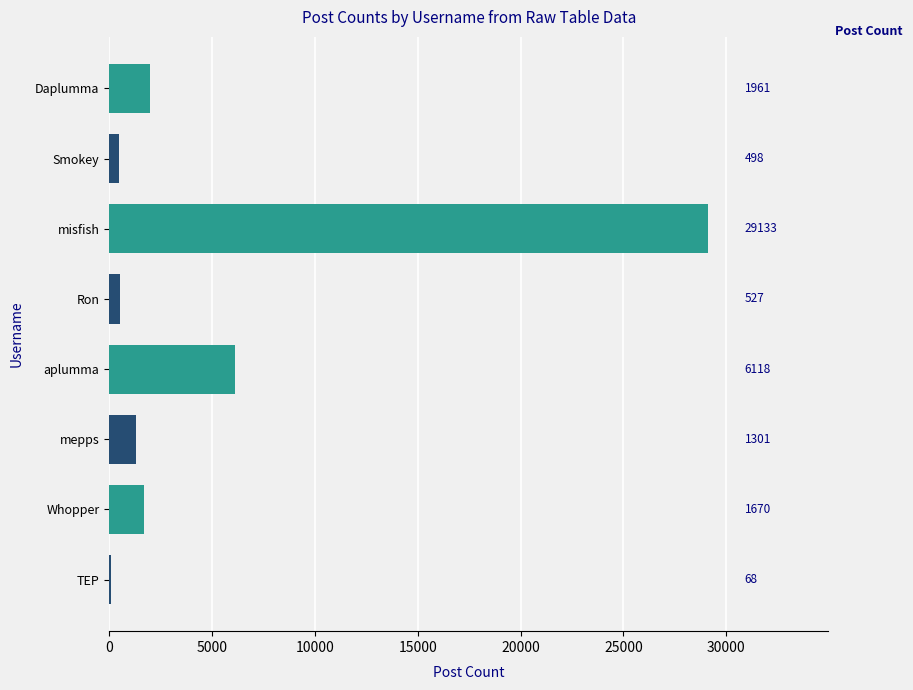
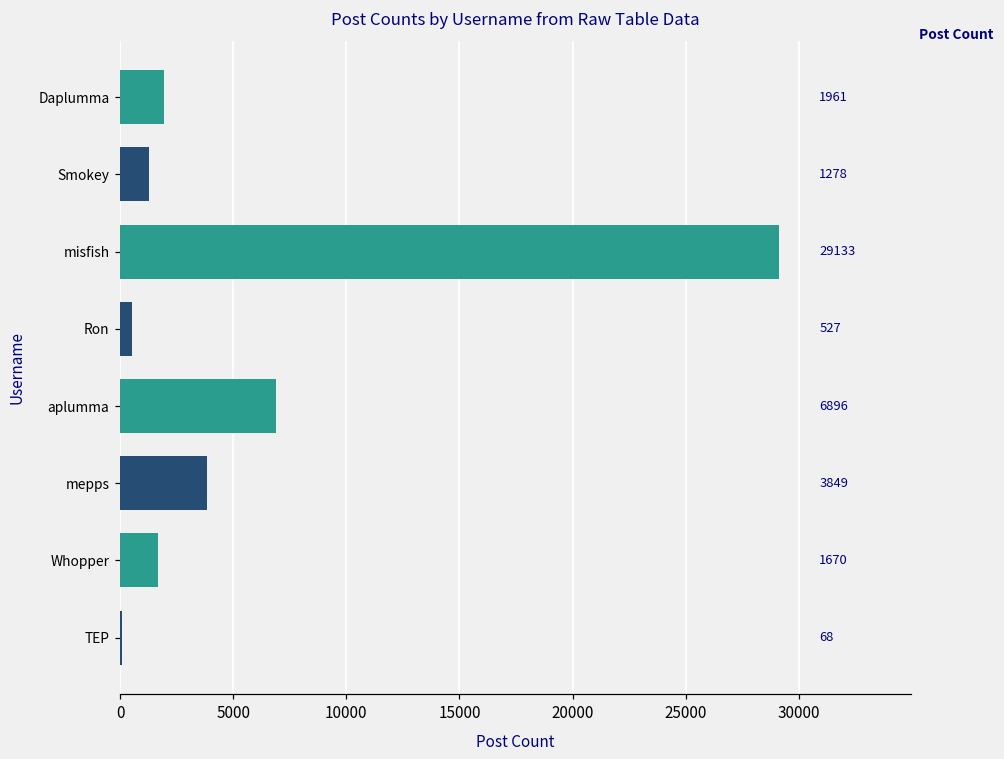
  {
-   "Smokey": 498,
-   "aplumma": 6118,
-   "mepps": 1301
+   "Smokey": 1278,
+   "aplumma": 6896,
+   "mepps": 3849
  }
